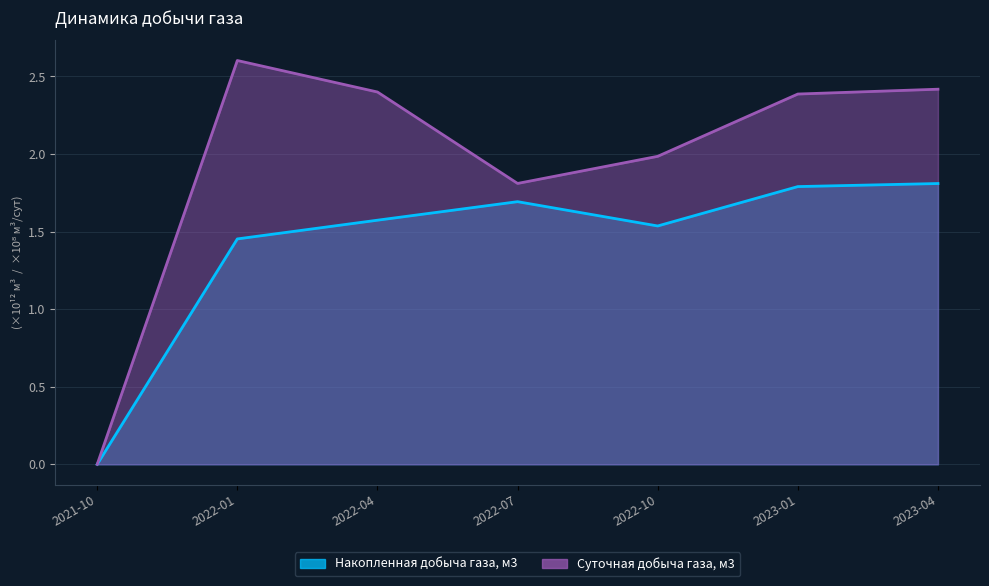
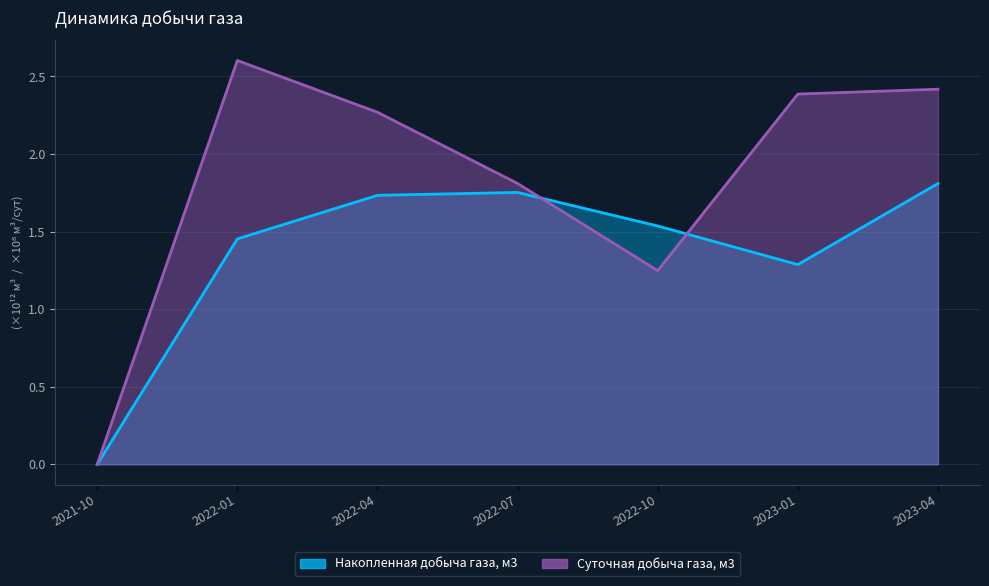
  {
    "Накопленная добыча газа, м3": {
      "2022-01": 1.45,
-     "2022-04": 1.57,
-     "2022-07": 1.69,
+     "2022-04": 1.73,
+     "2022-07": 1.75,
      "2022-10": 1.54,
-     "2023-01": 1.79,
+     "2023-01": 1.29,
      "2023-04": 1.81
    },
    "Суточная добыча газа, м3": {
      "2022-01": 2.60,
-     "2022-04": 2.40,
+     "2022-04": 2.27,
      "2022-07": 1.81,
-     "2022-10": 1.99,
+     "2022-10": 1.25,
      "2023-01": 2.39,
      "2023-04": 2.42
    }
  }
